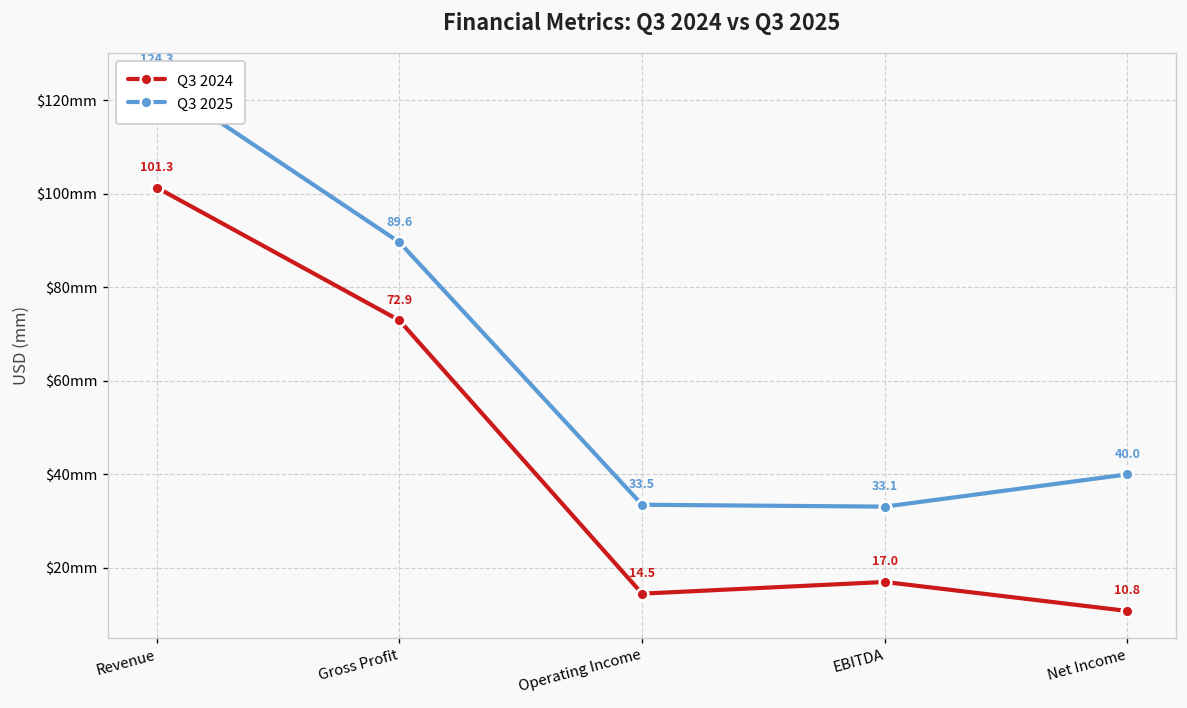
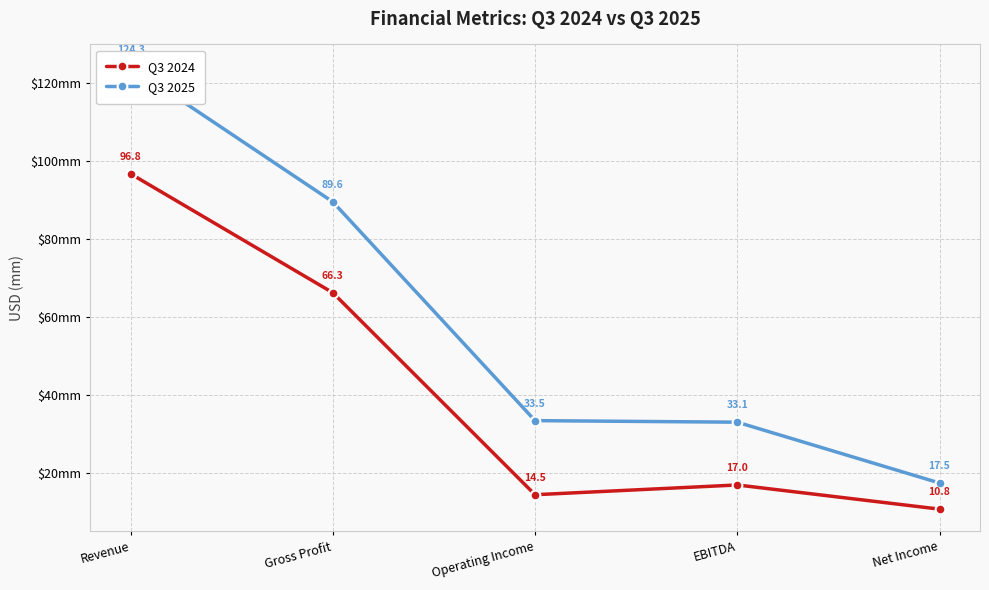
  {
    "Q3 2024": {
-     "Revenue": 101.3,
-     "Gross Profit": 72.9,
+     "Revenue": 96.8,
+     "Gross Profit": 66.3,
      "Operating Income": 14.5,
      "EBITDA": 17.0,
      "Net Income": 10.8
    },
    "Q3 2025": {
      "Gross Profit": 89.6,
      "Operating Income": 33.5,
      "EBITDA": 33.1,
-     "Net Income": 40.0
+     "Net Income": 17.5
    }
  }
